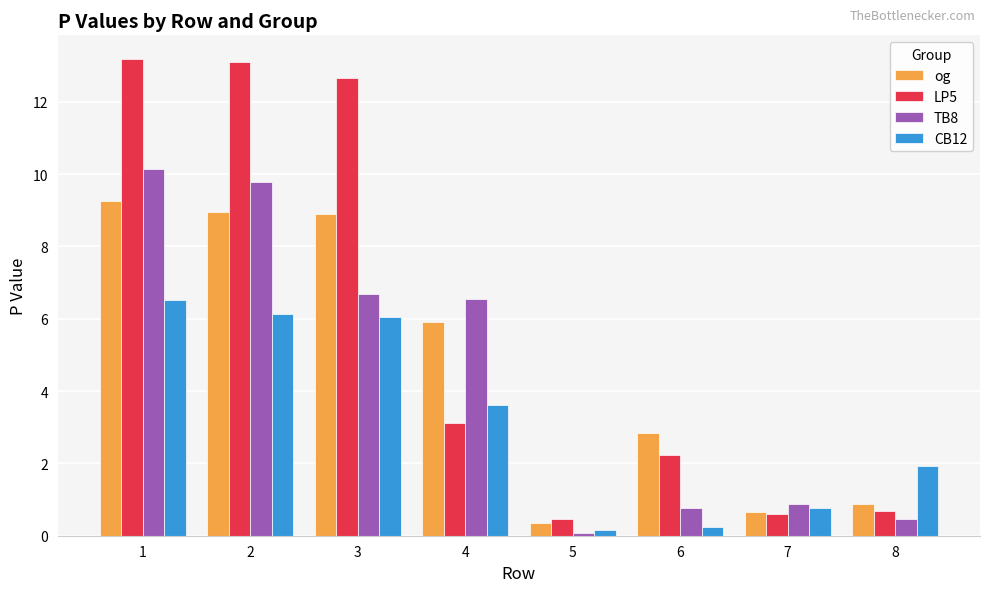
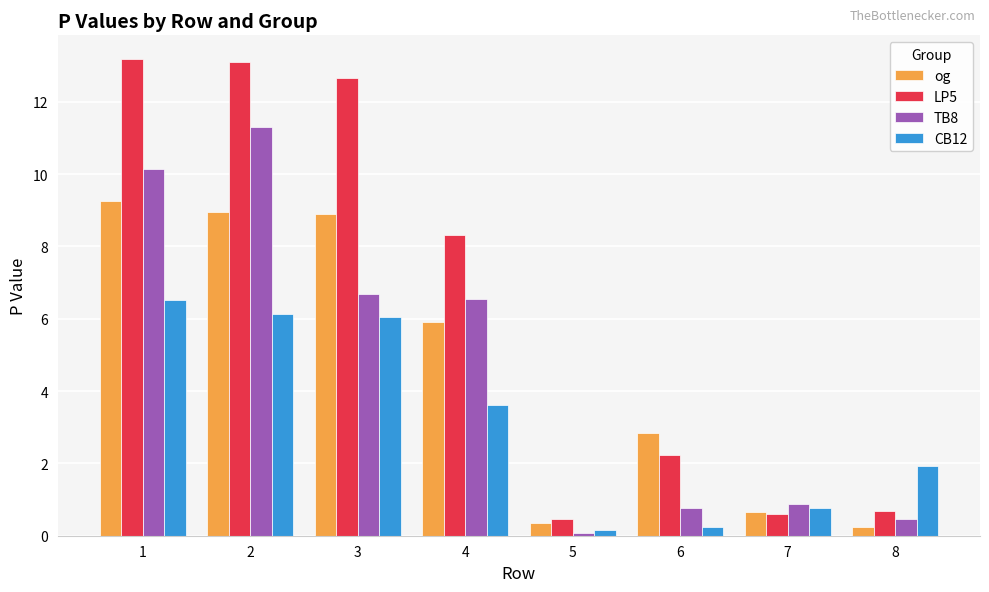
  {
    "og": {
      "1": 9.3,
      "2": 9.0,
      "3": 8.9,
      "4": 5.9,
      "5": 0.4,
      "6": 2.8,
      "7": 0.7,
-     "8": 0.9
+     "8": 0.2
    },
    "LP5": {
      "1": 13.2,
      "2": 13.1,
      "3": 12.7,
-     "4": 3.1,
+     "4": 8.3,
      "5": 0.5,
      "6": 2.2,
      "7": 0.6,
      "8": 0.7
    },
    "TB8": {
      "1": 10.1,
-     "2": 9.8,
+     "2": 11.3,
      "3": 6.7,
      "4": 6.5,
      "6": 0.8,
      "7": 0.9,
      "8": 0.5
    },
    "CB12": {
      "1": 6.5,
      "2": 6.1,
      "3": 6.0,
      "4": 3.6,
      "5": 0.2,
      "6": 0.3,
      "7": 0.8,
      "8": 1.9
    }
  }
